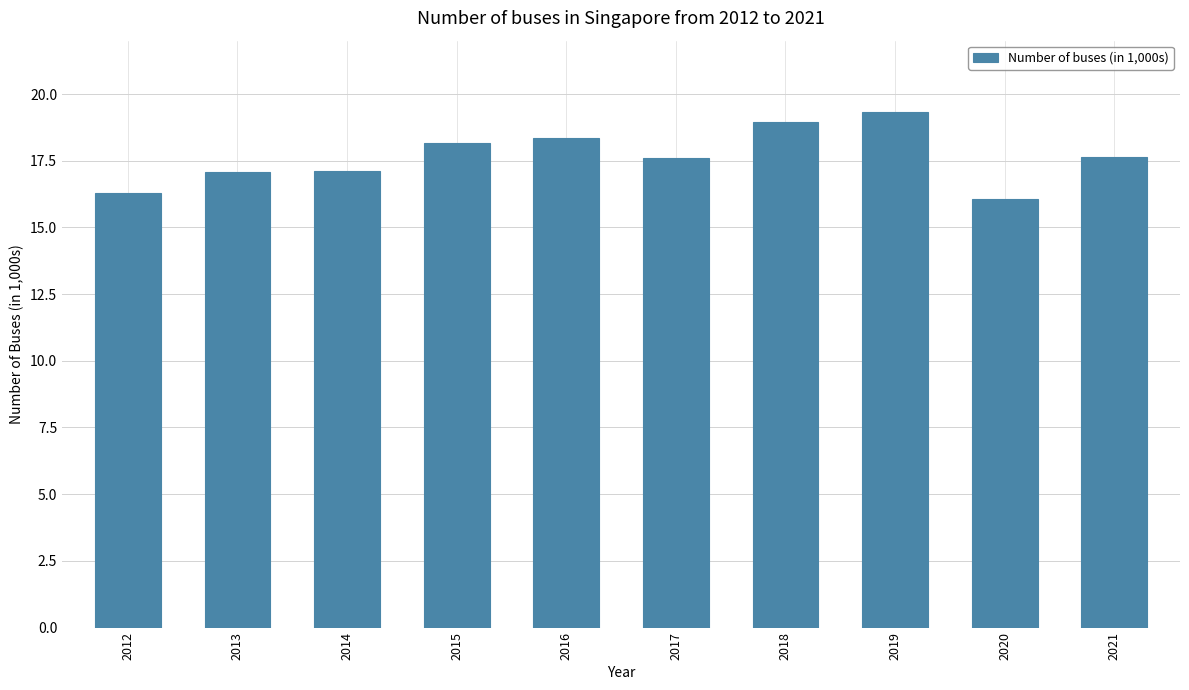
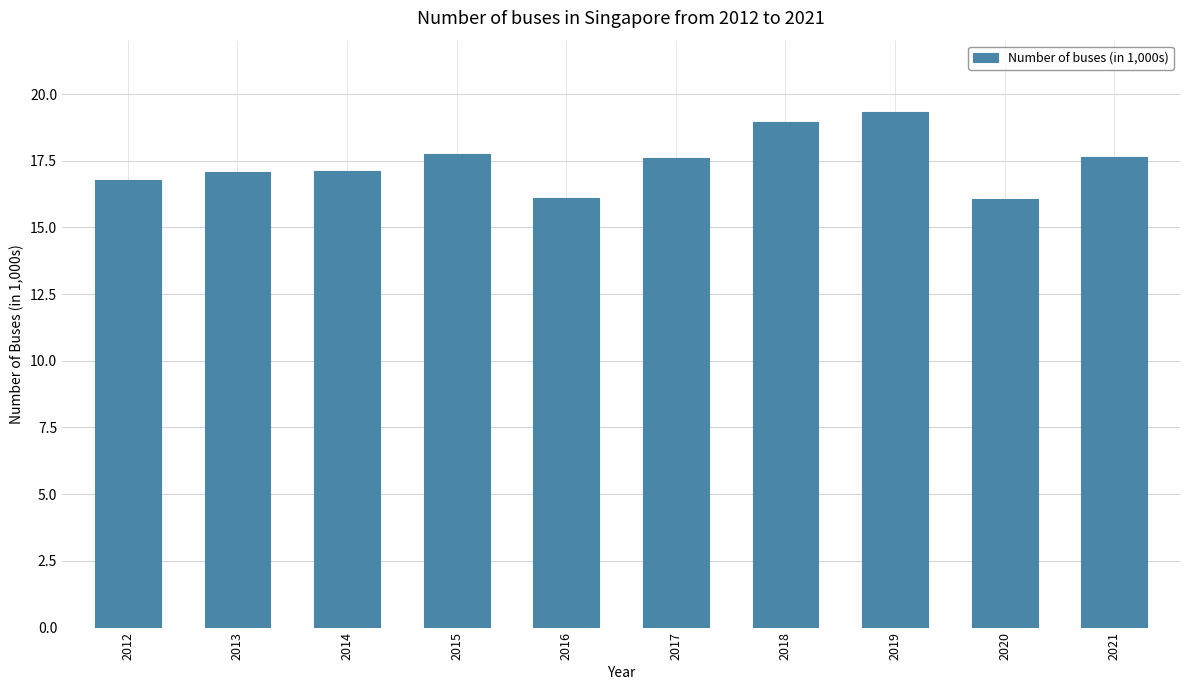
  {
-   "2012": 16.3,
+   "2012": 16.8,
    "2013": 17.1,
    "2014": 17.1,
-   "2015": 18.2,
-   "2016": 18.3,
+   "2015": 17.7,
+   "2016": 16.1,
    "2017": 17.6,
    "2018": 19.0,
    "2019": 19.3,
    "2020": 16.1,
    "2021": 17.6
  }
